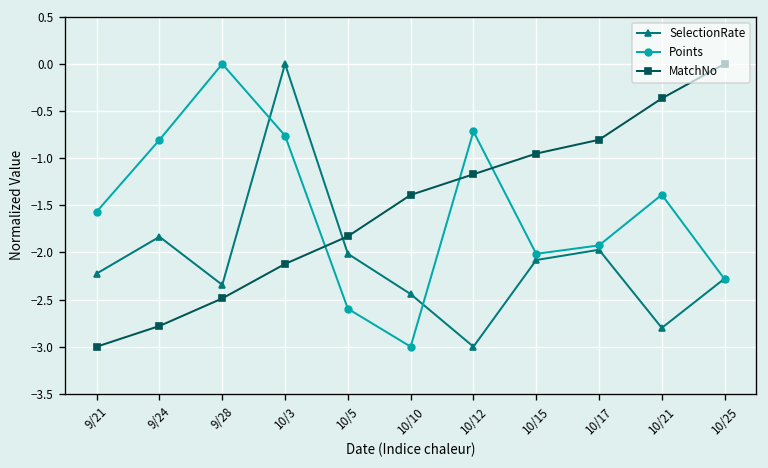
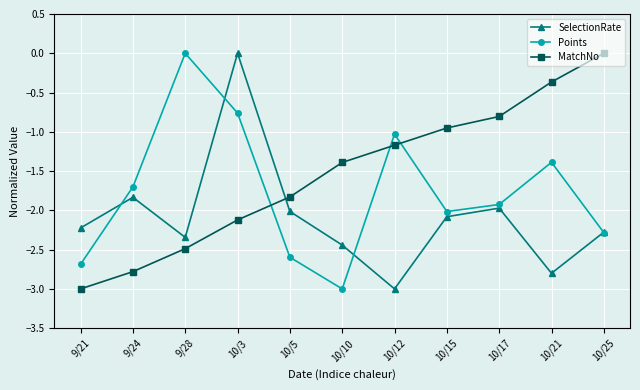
  {
    "Points": {
-     "9/21": -1.6,
-     "9/24": -0.8,
+     "9/21": -2.7,
+     "9/24": -1.7,
      "9/28": 0.0,
      "10/3": -0.8,
      "10/5": -2.6,
      "10/10": -3.0,
-     "10/12": -0.7,
+     "10/12": -1.0,
      "10/15": -2.0,
      "10/17": -1.9,
      "10/21": -1.4
    }
  }
